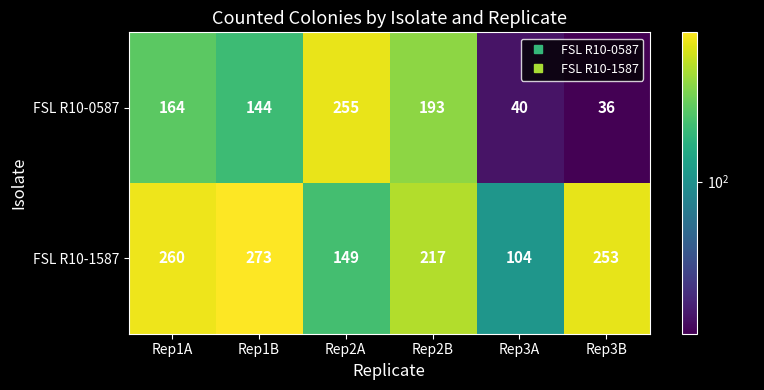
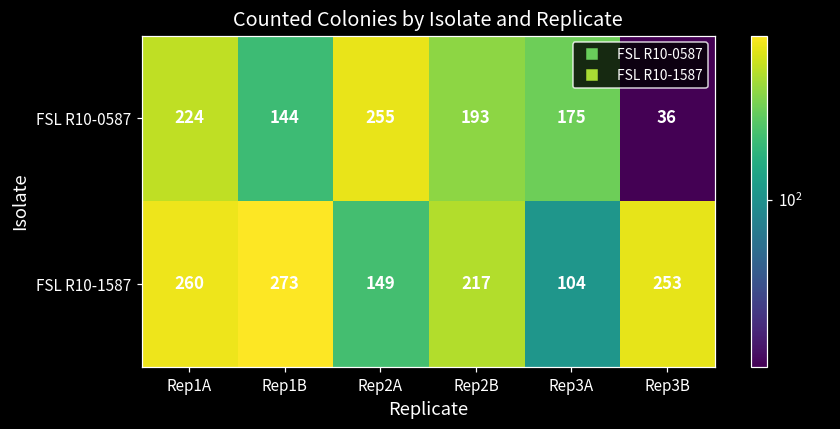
  {
    "FSL R10-0587": {
-     "Rep1A": 164,
+     "Rep1A": 224,
      "Rep1B": 144,
      "Rep2A": 255,
      "Rep2B": 193,
-     "Rep3A": 40,
+     "Rep3A": 175,
      "Rep3B": 36
    },
    "FSL R10-1587": {
      "Rep1A": 260,
      "Rep1B": 273,
      "Rep2A": 149,
      "Rep2B": 217,
      "Rep3A": 104,
      "Rep3B": 253
    }
  }
